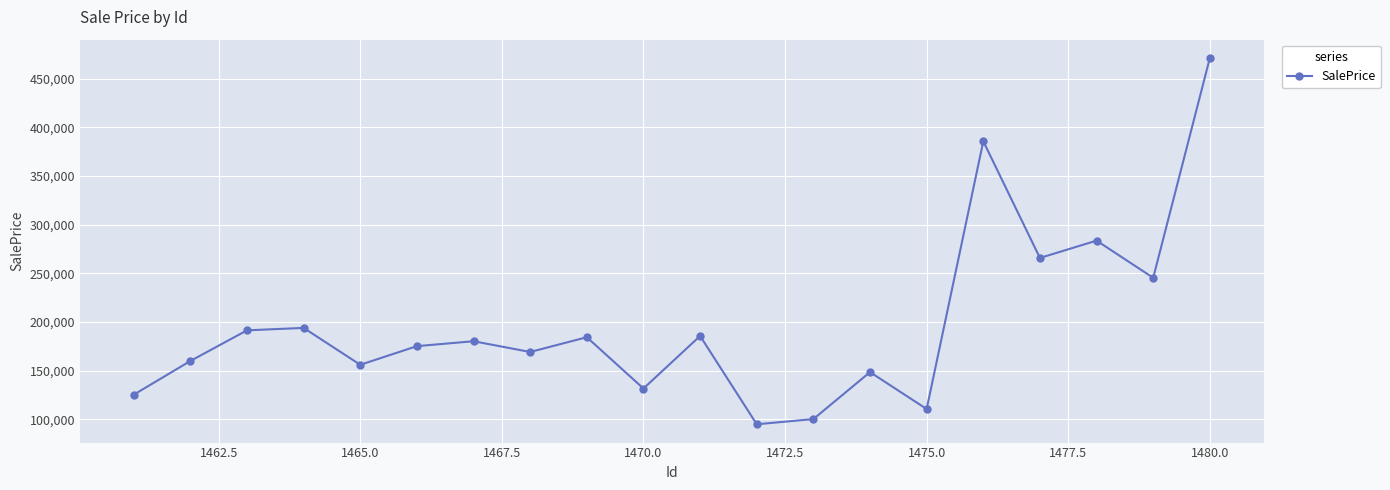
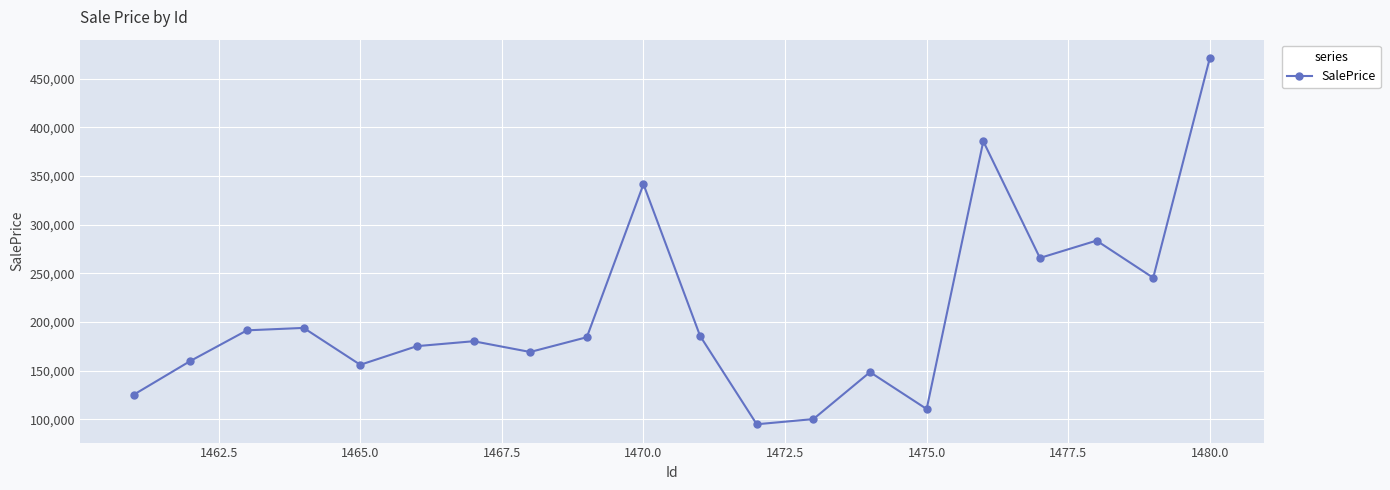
  {
    "1465.0": "160,000",
-   "1470.0": "130,000",
+   "1470.0": "340,000",
    "1475.0": "110,000",
    "1480.0": "470,000"
  }
